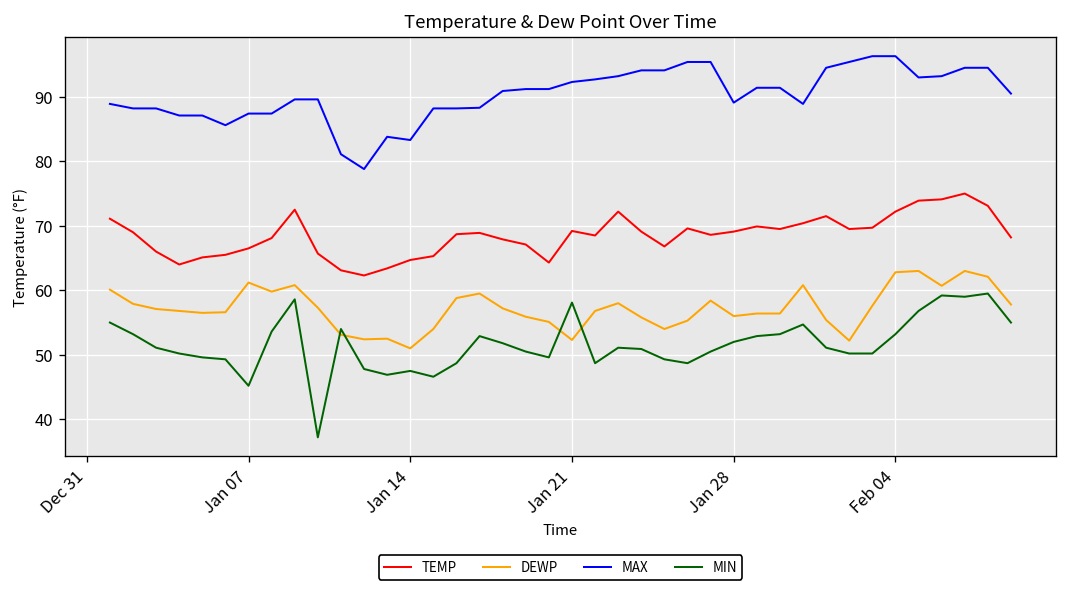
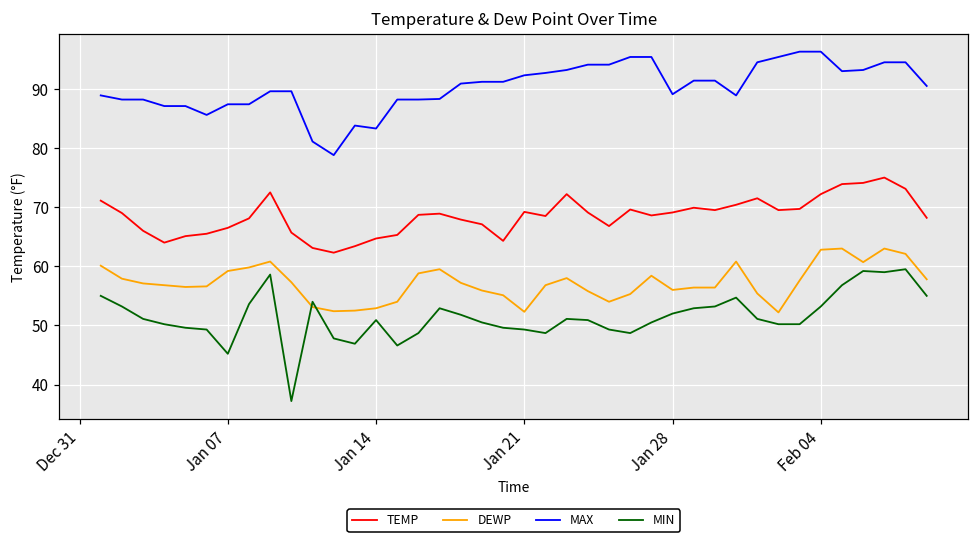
  {
    "TEMP": {
      "Jan 07": 67,
      "Jan 14": 65,
      "Jan 21": 69,
      "Jan 28": 69,
      "Feb 04": 72
    },
    "DEWP": {
-     "Jan 07": 61,
-     "Jan 14": 51,
+     "Jan 07": 59,
+     "Jan 14": 53,
      "Jan 21": 52,
      "Jan 28": 56,
      "Feb 04": 63
    },
    "MAX": {
      "Jan 07": 87,
      "Jan 14": 83,
      "Jan 21": 92,
      "Jan 28": 89,
      "Feb 04": 96
    },
    "MIN": {
      "Jan 07": 45,
-     "Jan 14": 48,
-     "Jan 21": 58,
+     "Jan 14": 51,
+     "Jan 21": 49,
      "Jan 28": 52,
      "Feb 04": 53
    }
  }
